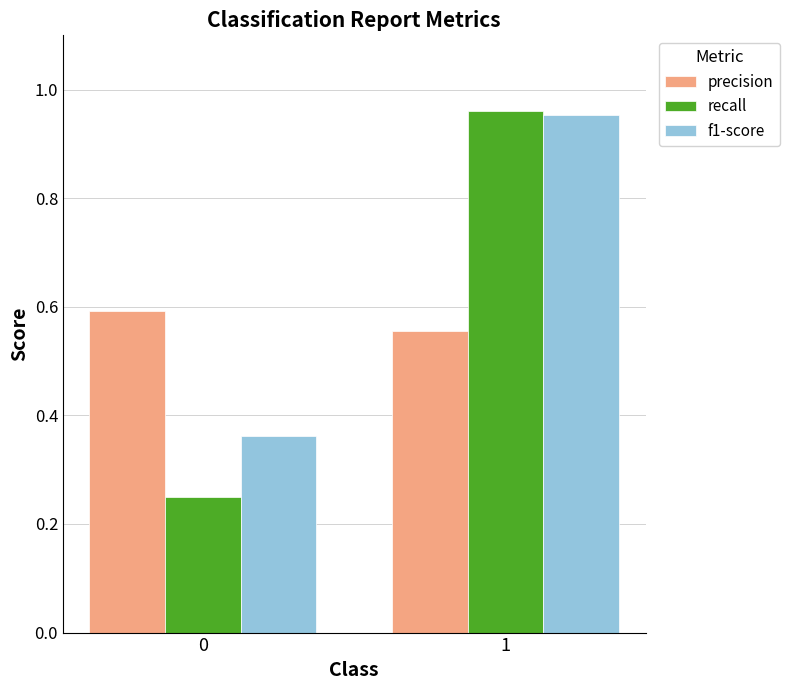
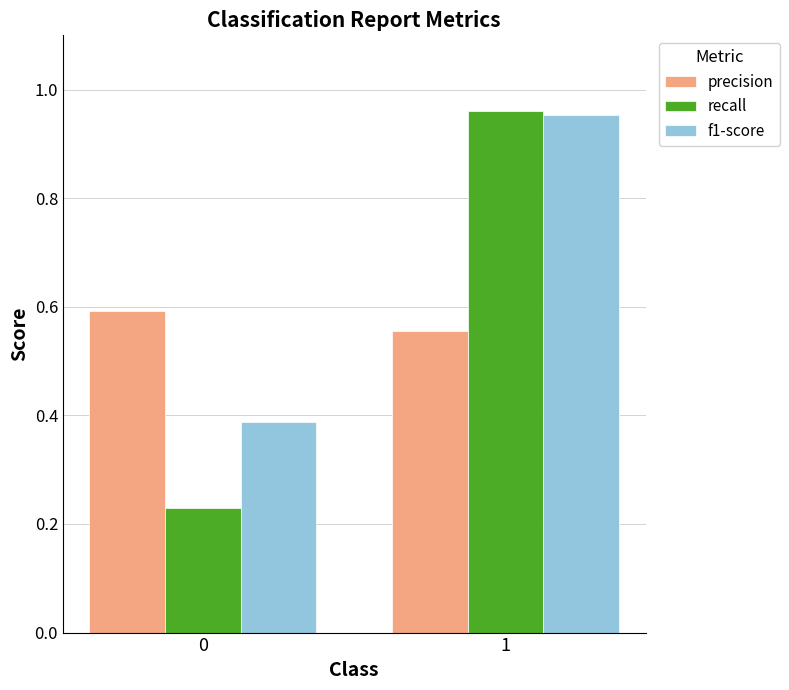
  {
    "precision": {
      "0": 0.59,
      "1": 0.56
    },
    "recall": {
-     "0": 0.25,
+     "0": 0.23,
      "1": 0.96
    },
    "f1-score": {
-     "0": 0.36,
+     "0": 0.39,
      "1": 0.95
    }
  }
